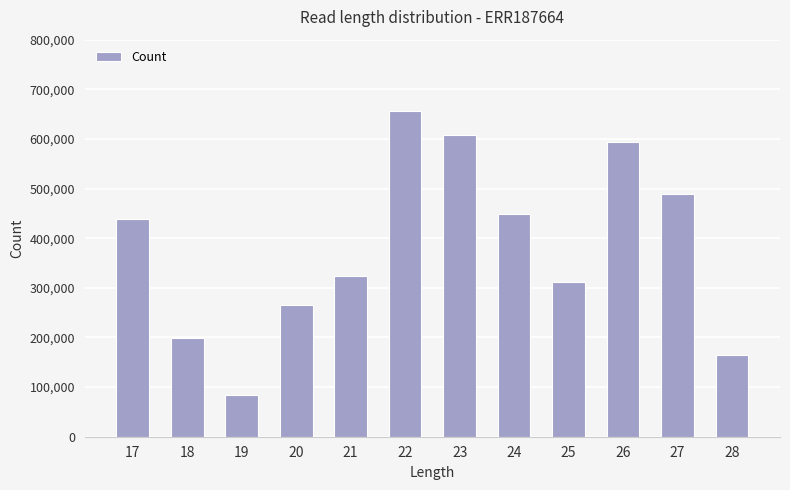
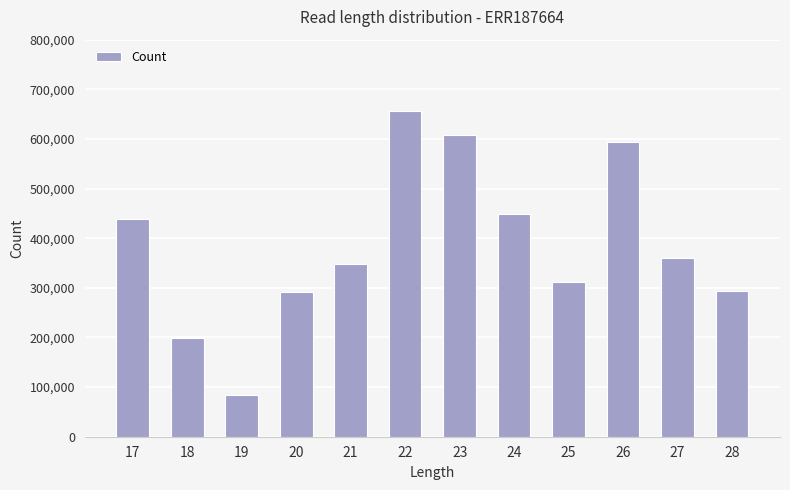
  {
    "17": "440,000",
    "18": "200,000",
    "19": "80,000",
-   "20": "270,000",
-   "21": "320,000",
+   "20": "290,000",
+   "21": "350,000",
    "22": "660,000",
    "23": "610,000",
    "24": "450,000",
    "25": "310,000",
    "26": "590,000",
-   "27": "490,000",
-   "28": "160,000"
+   "27": "360,000",
+   "28": "290,000"
  }
